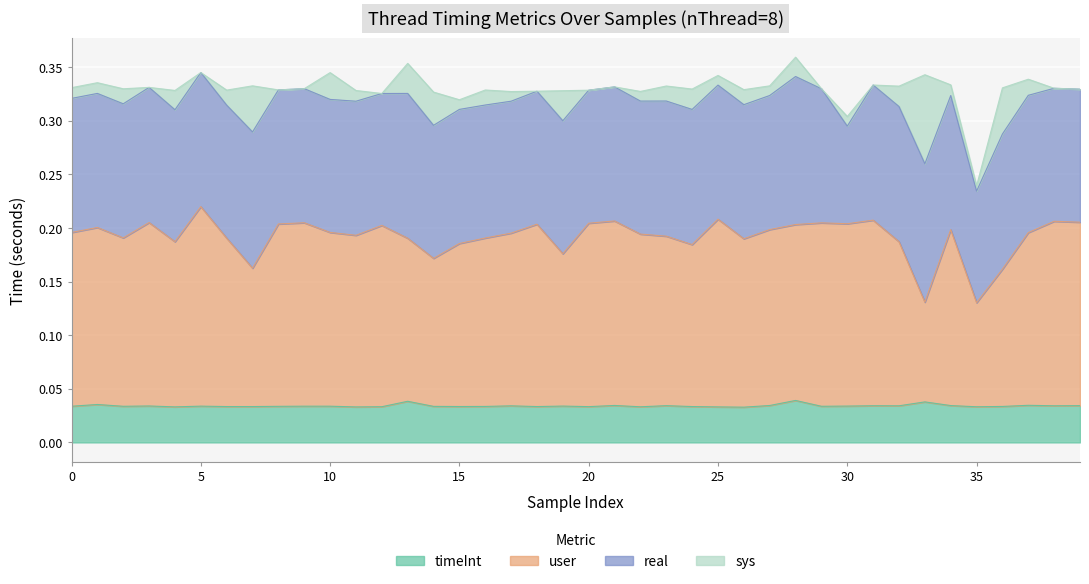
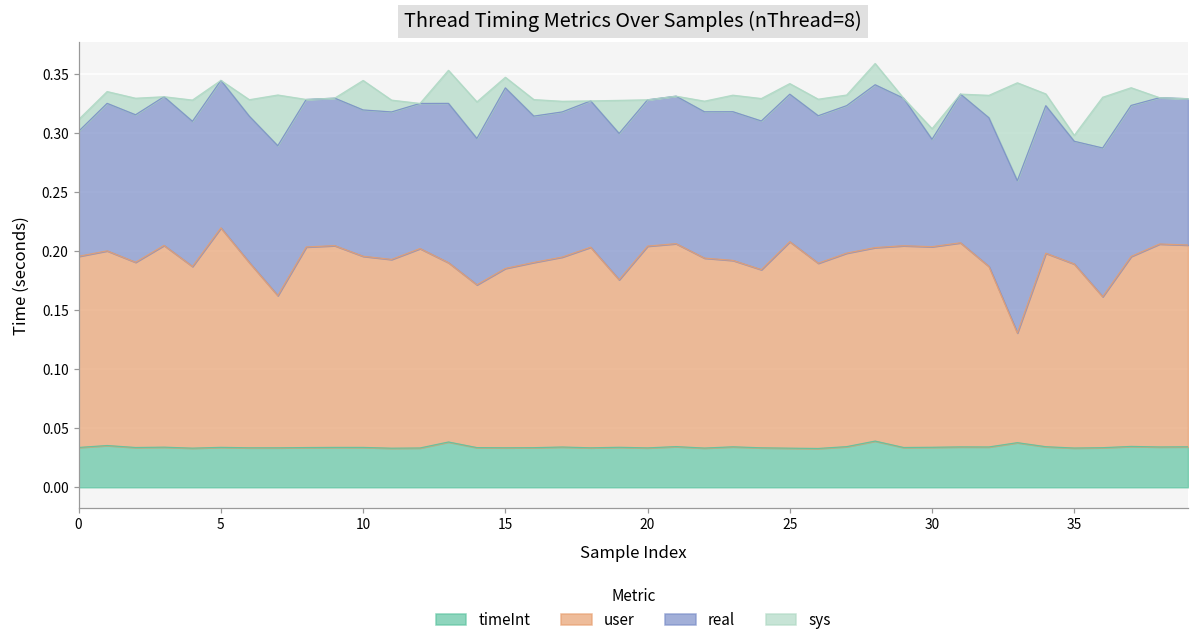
  {
    "timeInt": {
      "0": 0.034,
      "5": 0.034,
      "10": 0.034,
      "15": 0.033,
      "20": 0.033,
      "25": 0.033,
      "30": 0.034,
      "35": 0.033
    },
    "user": {
      "0": 0.162,
      "5": 0.186,
      "10": 0.162,
      "15": 0.152,
      "20": 0.171,
      "25": 0.175,
      "30": 0.170,
-     "35": 0.097
+     "35": 0.156
    },
    "real": {
-     "0": 0.125,
+     "0": 0.106,
      "10": 0.124,
-     "15": 0.125,
+     "15": 0.153,
      "25": 0.125,
      "30": 0.091,
      "35": 0.104
    },
    "sys": {
      "0": 0.010,
      "10": 0.025,
      "15": 0.009,
      "25": 0.009,
      "30": 0.009,
      "35": 0.005
    }
  }
